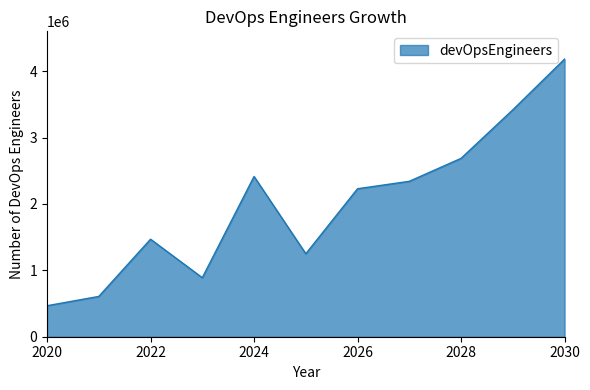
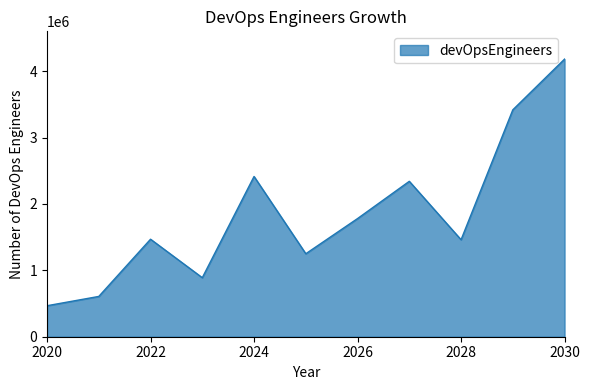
  {
    "2020": 500000,
    "2022": 1500000,
    "2024": 2400000,
-   "2026": 2200000,
-   "2028": 2700000,
+   "2026": 1800000,
+   "2028": 1500000,
    "2030": 4200000
  }
